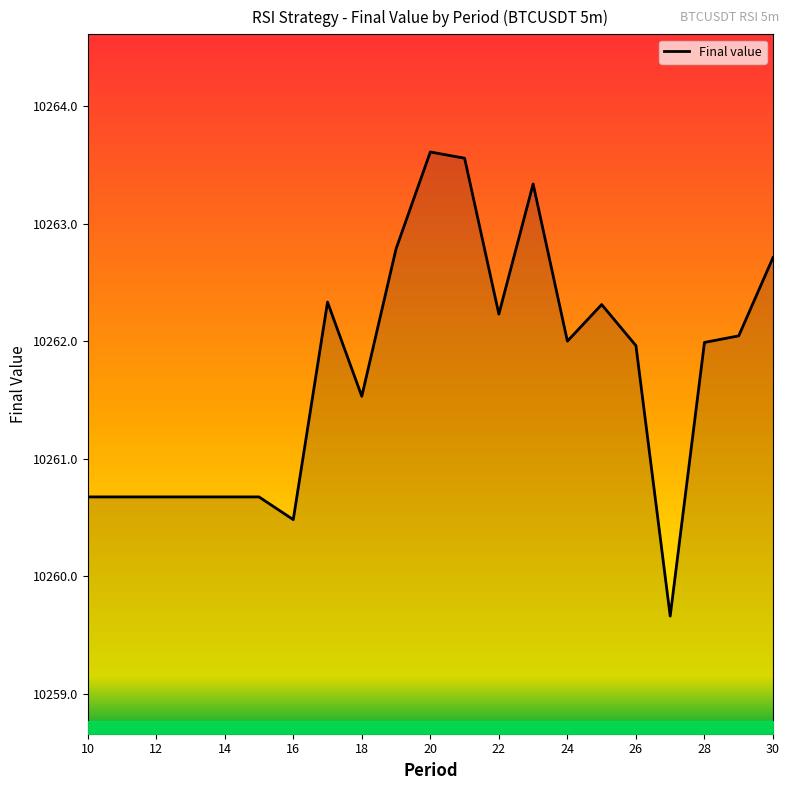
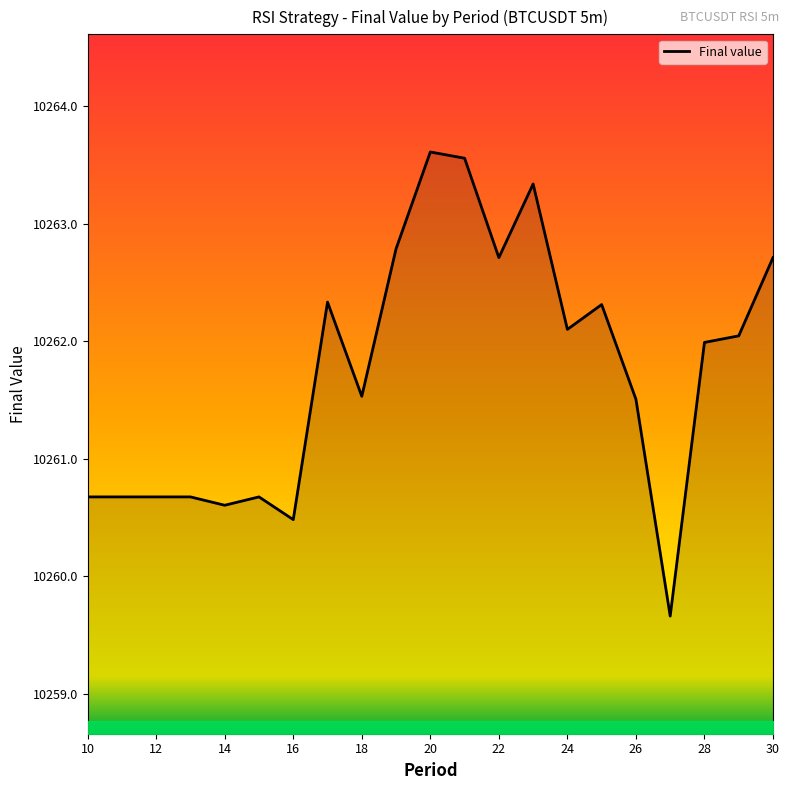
  {
    "Final value": {
      "10": 10260.68,
      "12": 10260.68,
-     "14": 10260.68,
+     "14": 10260.61,
      "16": 10260.48,
      "18": 10261.53,
      "20": 10263.61,
-     "22": 10262.23,
-     "24": 10262.0,
-     "26": 10261.96,
+     "22": 10262.71,
+     "24": 10262.1,
+     "26": 10261.51,
      "28": 10261.99,
      "30": 10262.71
    }
  }
